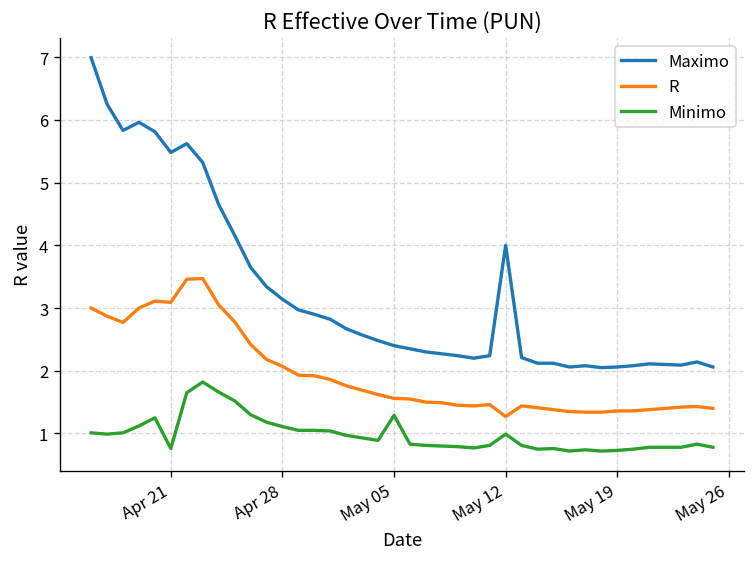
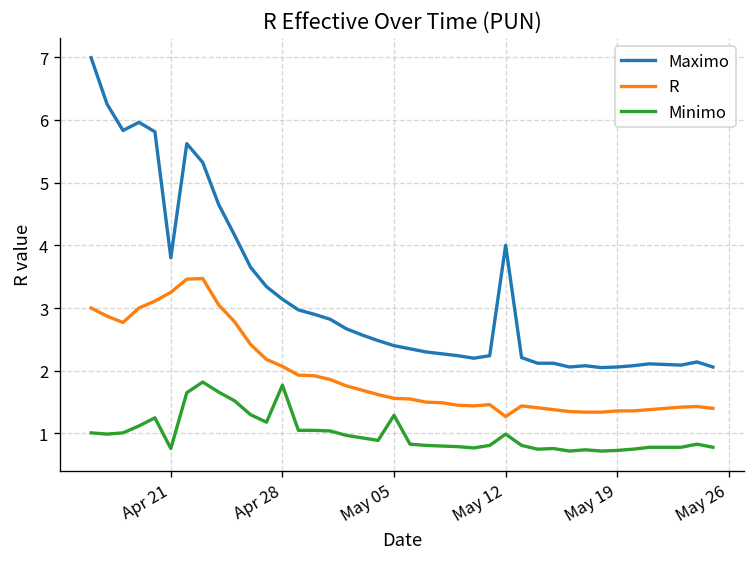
  {
    "Maximo": {
-     "Apr 21": 5.5,
+     "Apr 21": 3.8,
      "Apr 28": 3.1,
      "May 05": 2.4,
      "May 12": 4.0,
      "May 19": 2.1
    },
    "R": {
-     "Apr 21": 3.1,
+     "Apr 21": 3.3,
      "Apr 28": 2.1,
      "May 05": 1.6,
      "May 12": 1.3,
      "May 19": 1.4
    },
    "Minimo": {
      "Apr 21": 0.8,
-     "Apr 28": 1.1,
+     "Apr 28": 1.8,
      "May 05": 1.3,
      "May 12": 1.0,
      "May 19": 0.7
    }
  }
